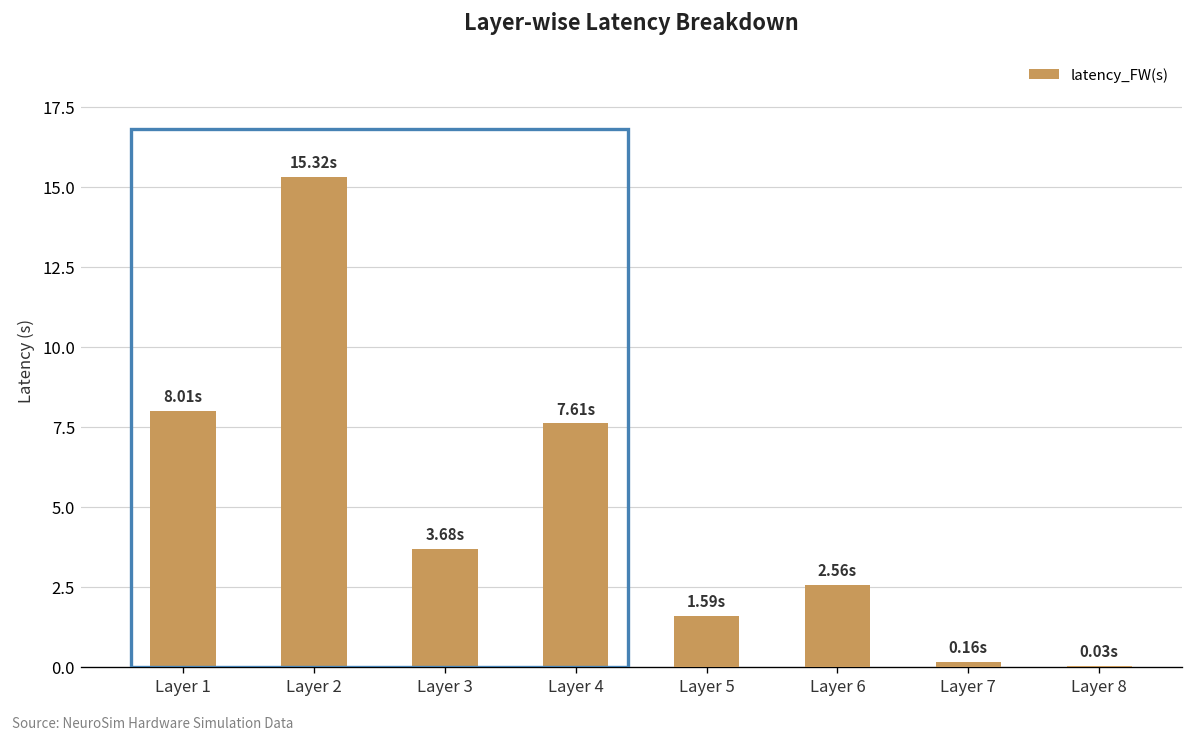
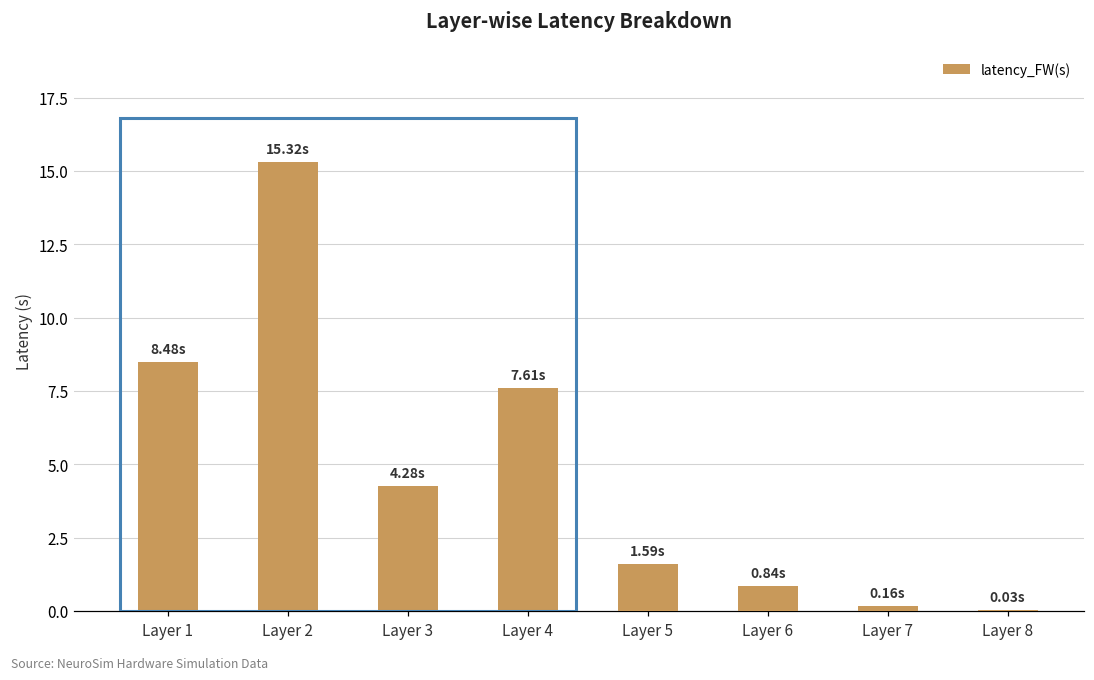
  {
-   "Layer 1": "8.01s",
+   "Layer 1": "8.48s",
    "Layer 2": "15.32s",
-   "Layer 3": "3.68s",
+   "Layer 3": "4.28s",
    "Layer 4": "7.61s",
    "Layer 5": "1.59s",
-   "Layer 6": "2.56s",
+   "Layer 6": "0.84s",
    "Layer 7": "0.16s",
    "Layer 8": "0.03s"
  }
